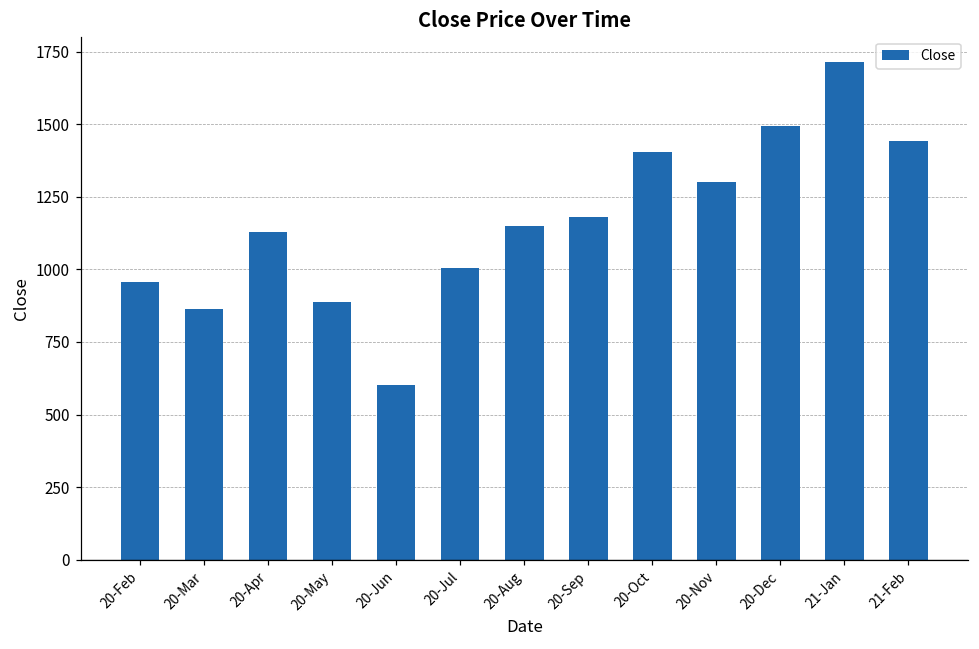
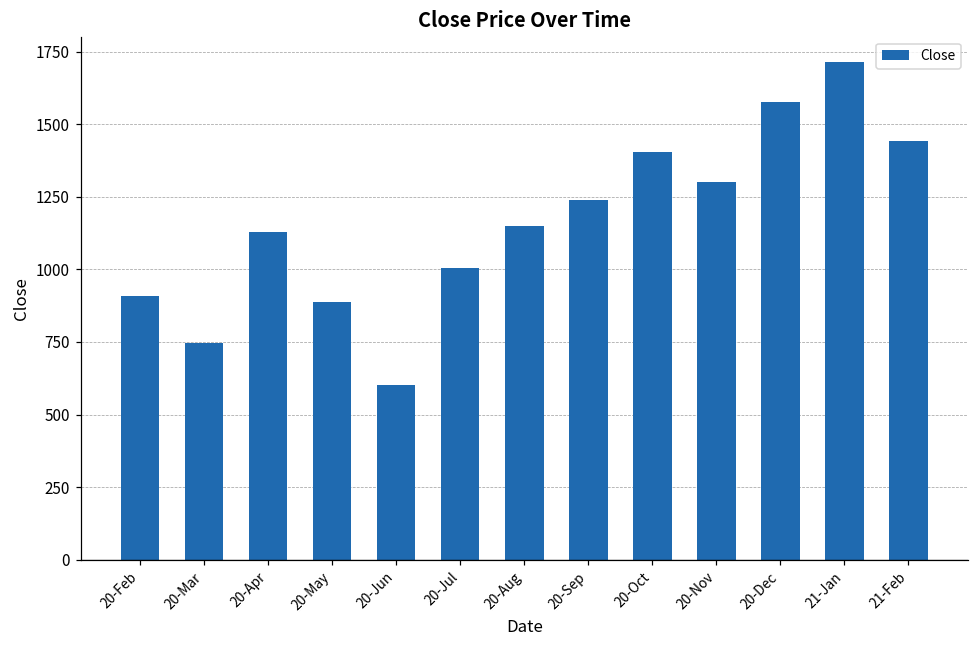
  {
-   "20-Feb": 960,
-   "20-Mar": 860,
+   "20-Feb": 910,
+   "20-Mar": 750,
    "20-Apr": 1130,
    "20-May": 890,
    "20-Jun": 600,
    "20-Jul": 1010,
    "20-Aug": 1150,
-   "20-Sep": 1180,
+   "20-Sep": 1240,
    "20-Oct": 1410,
    "20-Nov": 1300,
-   "20-Dec": 1500,
+   "20-Dec": 1580,
    "21-Jan": 1720,
    "21-Feb": 1440
  }
